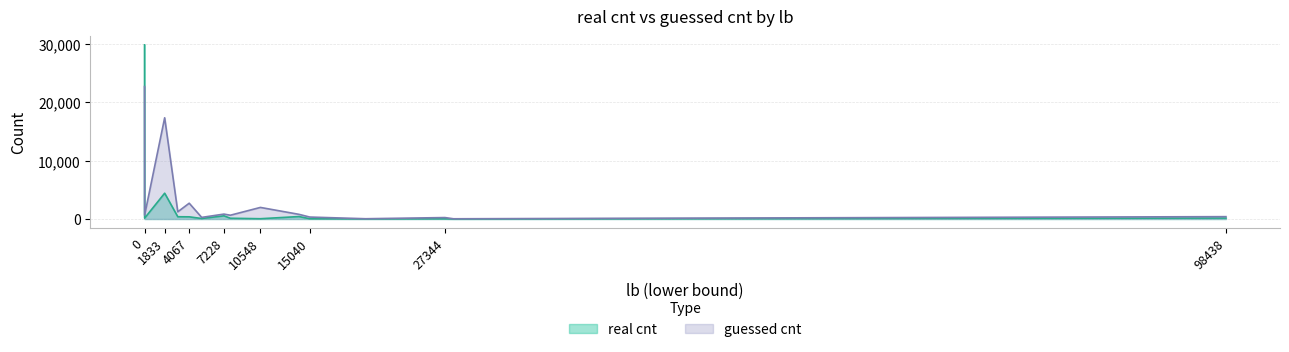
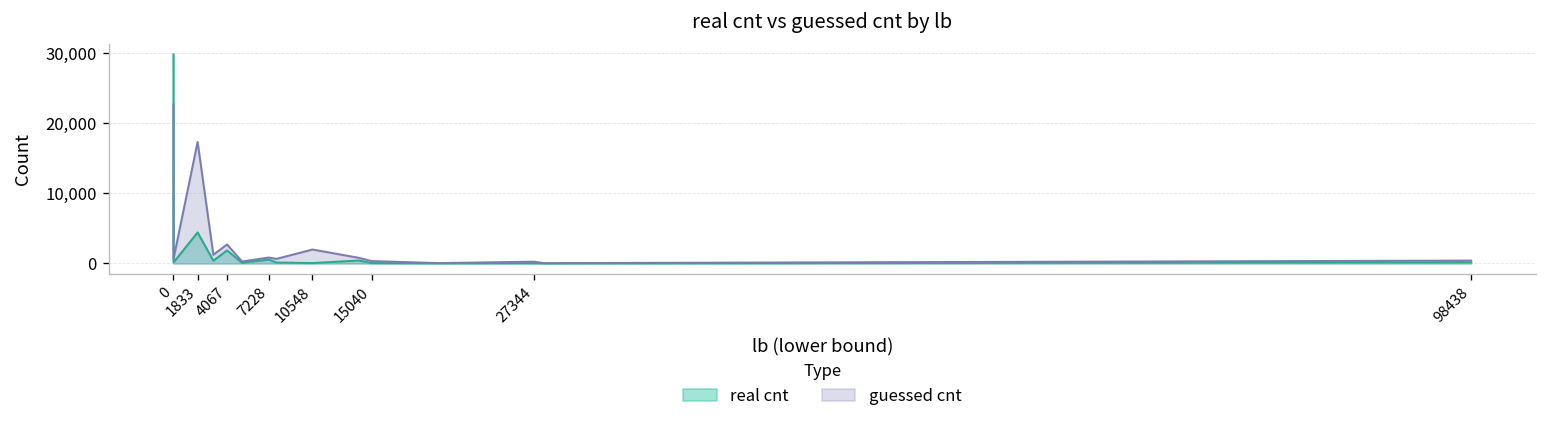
  {
    "real cnt": {
      "0": "30,000",
      "1833": "4,000",
-     "4067": "0",
+     "4067": "2,000",
      "10548": "0"
    },
    "guessed cnt": {
      "0": "23,000",
      "1833": "17,000",
      "4067": "3,000",
      "10548": "2,000"
    }
  }
